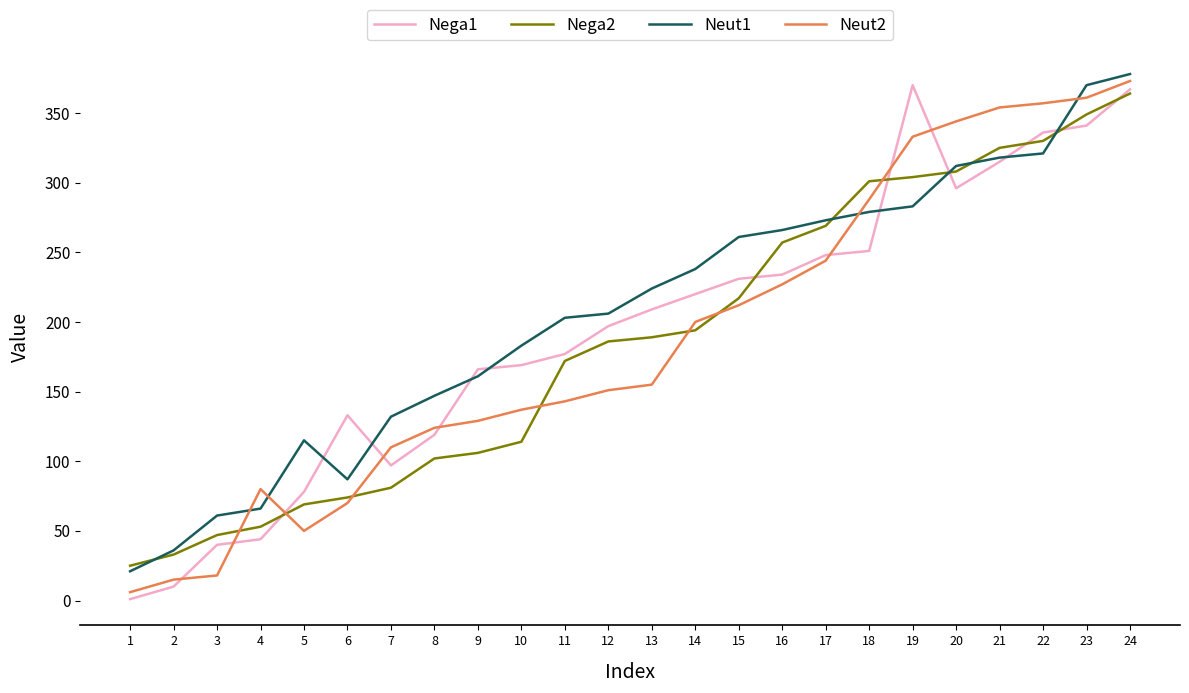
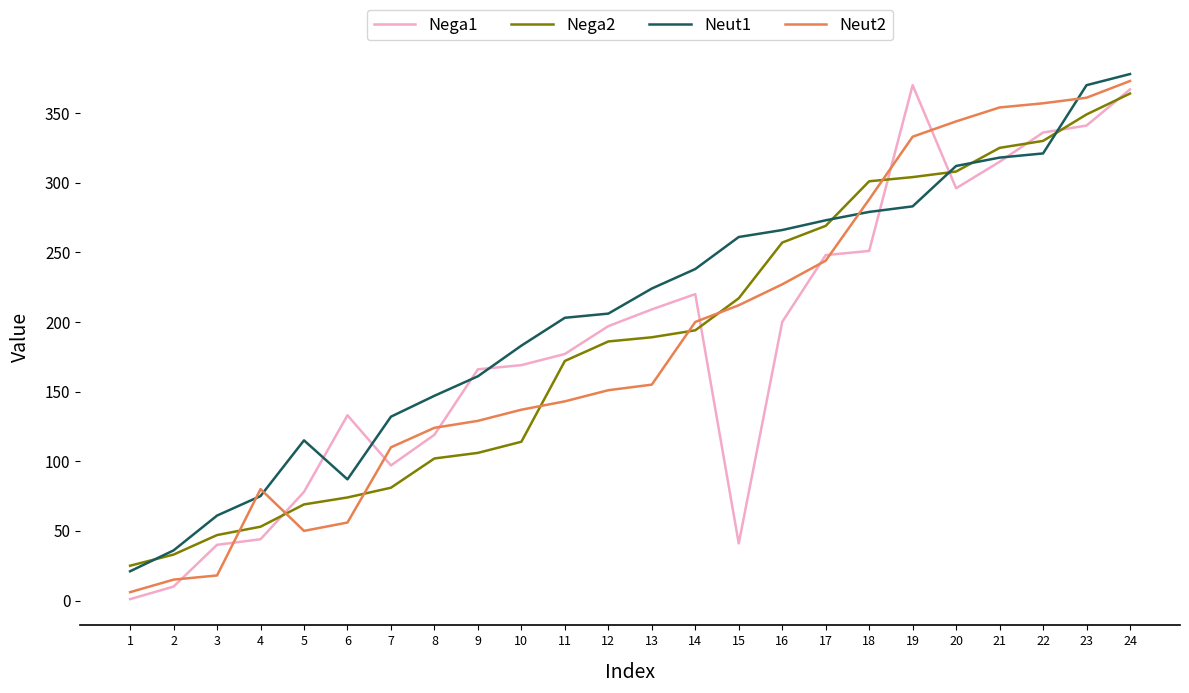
  {
    "Nega1": {
      "1": 1,
      "2": 10,
      "3": 40,
      "4": 44,
      "5": 78,
      "6": 133,
      "7": 97,
      "8": 119,
      "9": 166,
      "10": 169,
      "11": 177,
      "12": 197,
      "13": 209,
      "14": 220,
-     "15": 231,
-     "16": 234,
+     "15": 41,
+     "16": 200,
      "17": 248,
      "18": 251,
      "19": 370,
      "20": 296,
      "21": 315,
      "22": 336,
      "23": 341,
      "24": 367
    },
    "Nega2": {
      "1": 25,
      "2": 33,
      "3": 47,
      "4": 53,
      "5": 69,
      "6": 74,
      "7": 81,
      "8": 102,
      "9": 106,
      "10": 114,
      "11": 172,
      "12": 186,
      "13": 189,
      "14": 194,
      "15": 217,
      "16": 257,
      "17": 269,
      "18": 301,
      "19": 304,
      "20": 308,
      "21": 325,
      "22": 330,
      "23": 349,
      "24": 364
    },
    "Neut1": {
      "1": 21,
      "2": 36,
      "3": 61,
-     "4": 66,
+     "4": 75,
      "5": 115,
      "6": 87,
      "7": 132,
      "8": 147,
      "9": 161,
      "10": 183,
      "11": 203,
      "12": 206,
      "13": 224,
      "14": 238,
      "15": 261,
      "16": 266,
      "17": 273,
      "18": 279,
      "19": 283,
      "20": 312,
      "21": 318,
      "22": 321,
      "23": 370,
      "24": 378
    },
    "Neut2": {
      "1": 6,
      "2": 15,
      "3": 18,
      "4": 80,
      "5": 50,
-     "6": 70,
+     "6": 56,
      "7": 110,
      "8": 124,
      "9": 129,
      "10": 137,
      "11": 143,
      "12": 151,
      "13": 155,
      "14": 200,
      "15": 212,
      "16": 227,
      "17": 244,
      "18": 288,
      "19": 333,
      "20": 344,
      "21": 354,
      "22": 357,
      "23": 361,
      "24": 373
    }
  }
